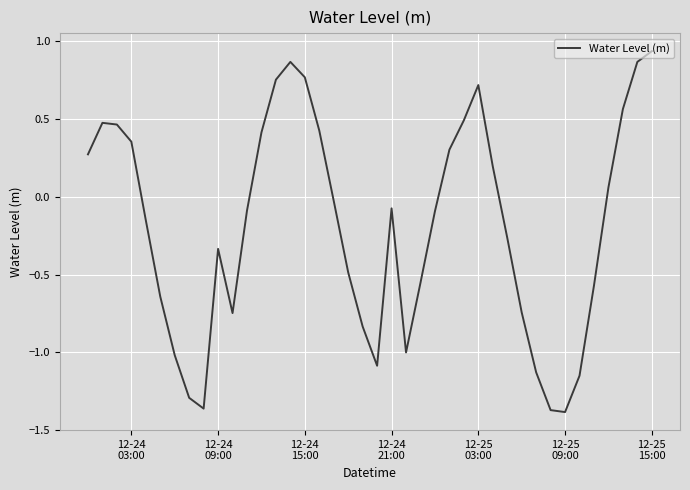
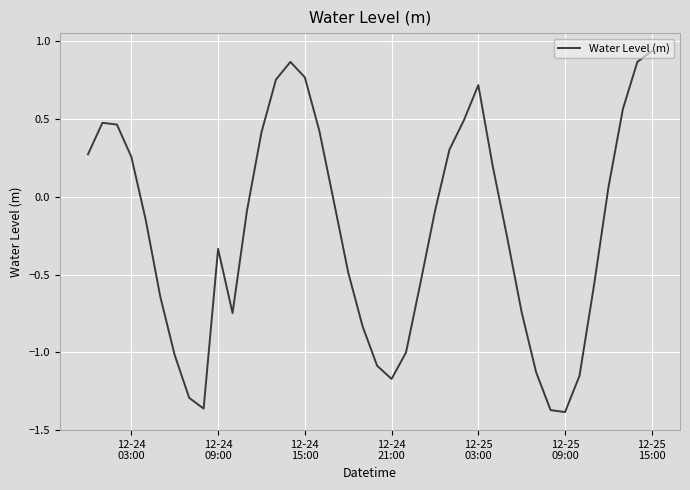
  {
-   "12-24 03:00": 0.35,
+   "12-24 03:00": 0.26,
    "12-24 09:00": -0.33,
    "12-24 15:00": 0.77,
-   "12-24 21:00": -0.07,
+   "12-24 21:00": -1.17,
    "12-25 03:00": 0.72,
    "12-25 09:00": -1.38
  }
